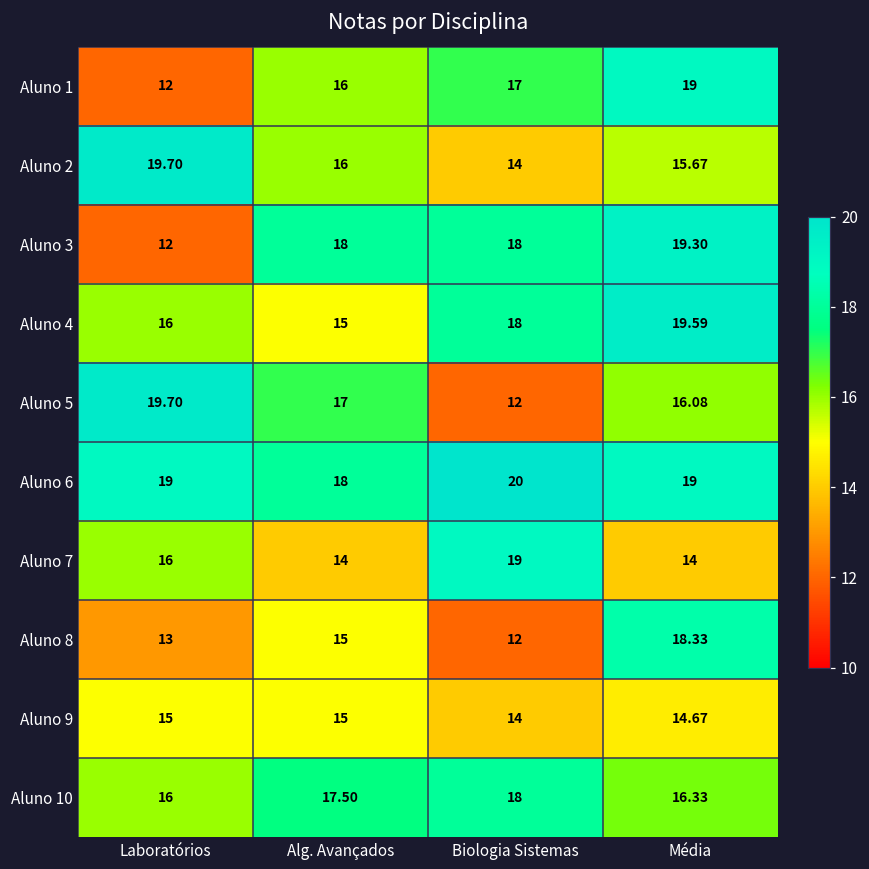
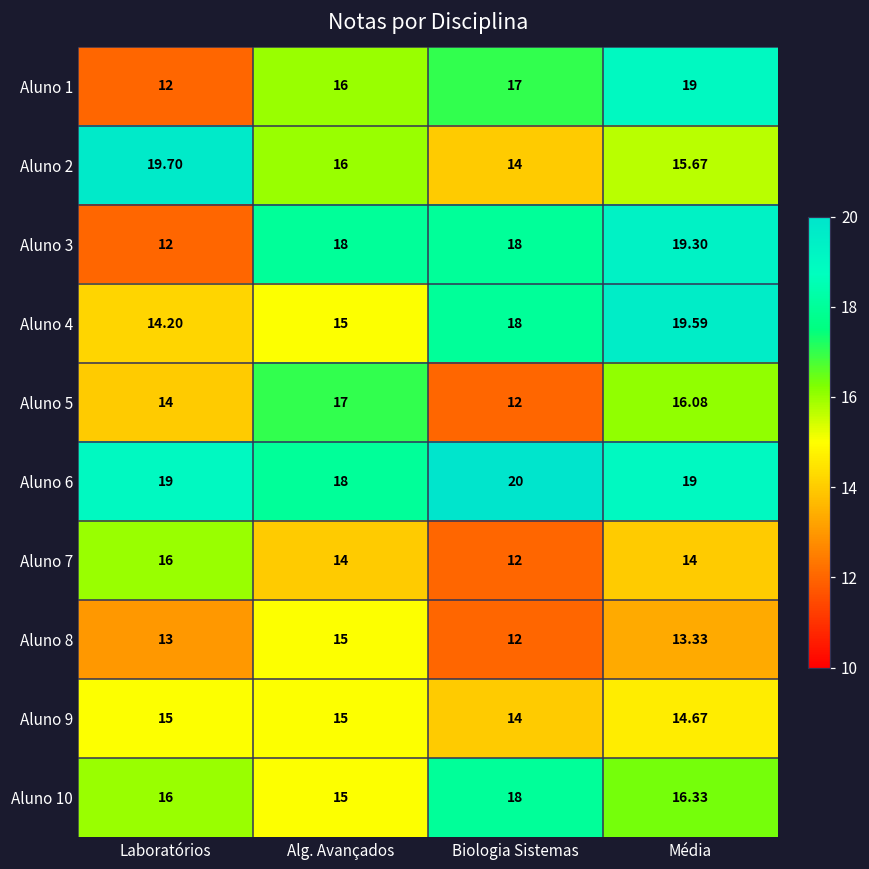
  {
    "Aluno 1": {
      "Laboratórios": 12,
      "Alg. Avançados": 16,
      "Biologia Sistemas": 17,
      "Média": 19
    },
    "Aluno 2": {
      "Laboratórios": 19.70,
      "Alg. Avançados": 16,
      "Biologia Sistemas": 14,
      "Média": 15.67
    },
    "Aluno 3": {
      "Laboratórios": 12,
      "Alg. Avançados": 18,
      "Biologia Sistemas": 18,
      "Média": 19.30
    },
    "Aluno 4": {
-     "Laboratórios": 16,
+     "Laboratórios": 14.20,
      "Alg. Avançados": 15,
      "Biologia Sistemas": 18,
      "Média": 19.59
    },
    "Aluno 5": {
-     "Laboratórios": 19.70,
+     "Laboratórios": 14,
      "Alg. Avançados": 17,
      "Biologia Sistemas": 12,
      "Média": 16.08
    },
    "Aluno 6": {
      "Laboratórios": 19,
      "Alg. Avançados": 18,
      "Biologia Sistemas": 20,
      "Média": 19
    },
    "Aluno 7": {
      "Laboratórios": 16,
      "Alg. Avançados": 14,
-     "Biologia Sistemas": 19,
+     "Biologia Sistemas": 12,
      "Média": 14
    },
    "Aluno 8": {
      "Laboratórios": 13,
      "Alg. Avançados": 15,
      "Biologia Sistemas": 12,
-     "Média": 18.33
+     "Média": 13.33
    },
    "Aluno 9": {
      "Laboratórios": 15,
      "Alg. Avançados": 15,
      "Biologia Sistemas": 14,
      "Média": 14.67
    },
    "Aluno 10": {
      "Laboratórios": 16,
-     "Alg. Avançados": 17.50,
+     "Alg. Avançados": 15,
      "Biologia Sistemas": 18,
      "Média": 16.33
    }
  }
